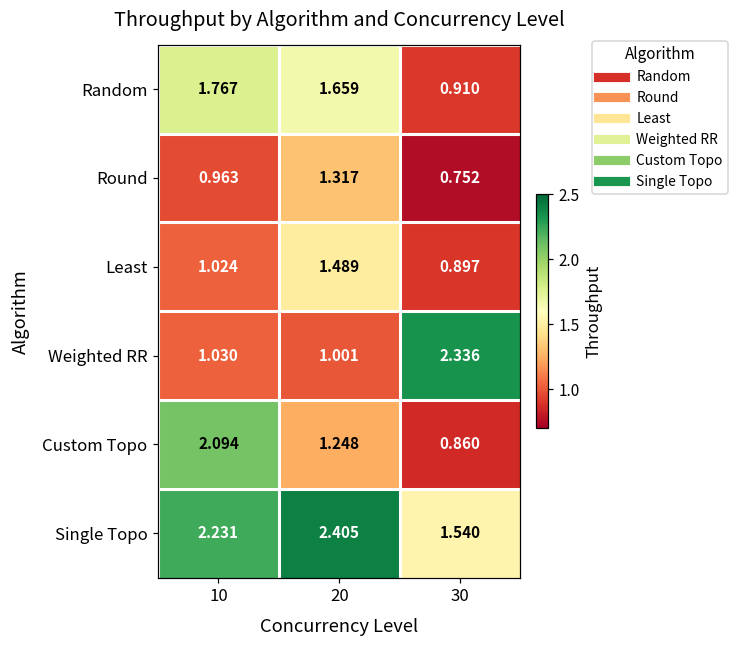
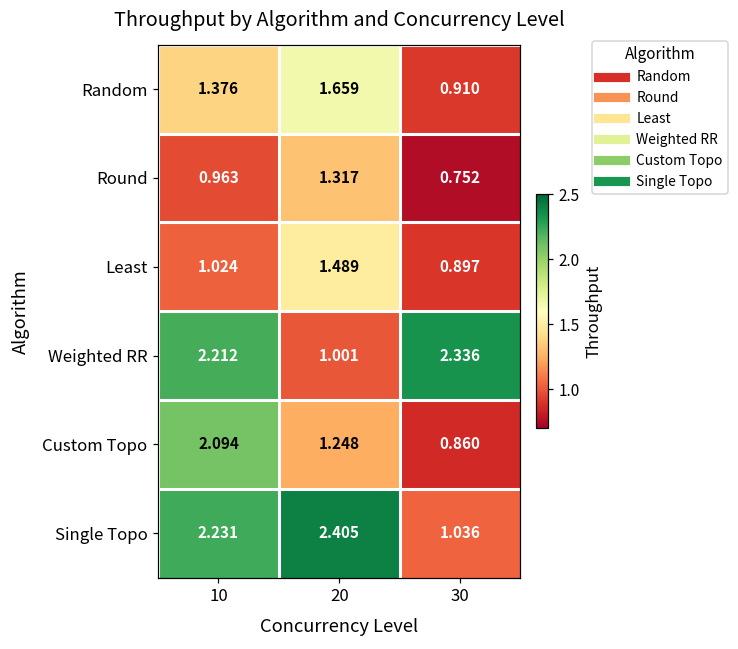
  {
    "Random": {
-     "10": 1.767,
+     "10": 1.376,
      "20": 1.659,
      "30": 0.910
    },
    "Round": {
      "10": 0.963,
      "20": 1.317,
      "30": 0.752
    },
    "Least": {
      "10": 1.024,
      "20": 1.489,
      "30": 0.897
    },
    "Weighted RR": {
-     "10": 1.030,
+     "10": 2.212,
      "20": 1.001,
      "30": 2.336
    },
    "Custom Topo": {
      "10": 2.094,
      "20": 1.248,
      "30": 0.860
    },
    "Single Topo": {
      "10": 2.231,
      "20": 2.405,
-     "30": 1.540
+     "30": 1.036
    }
  }
